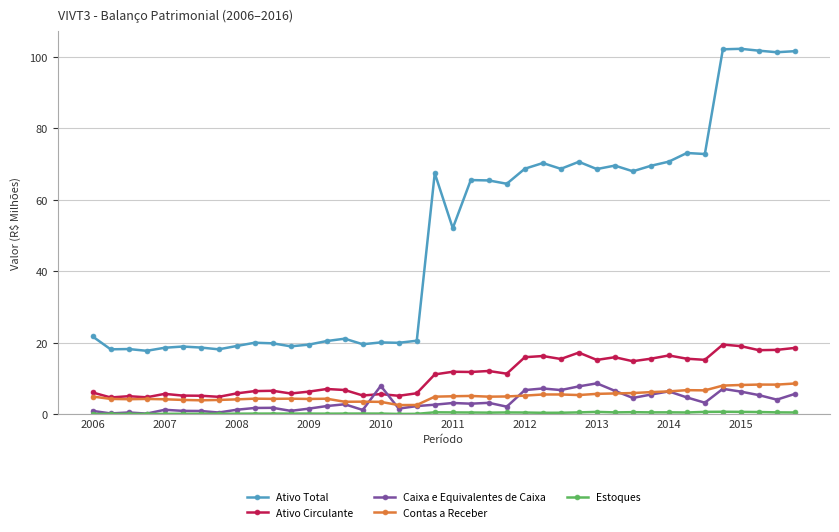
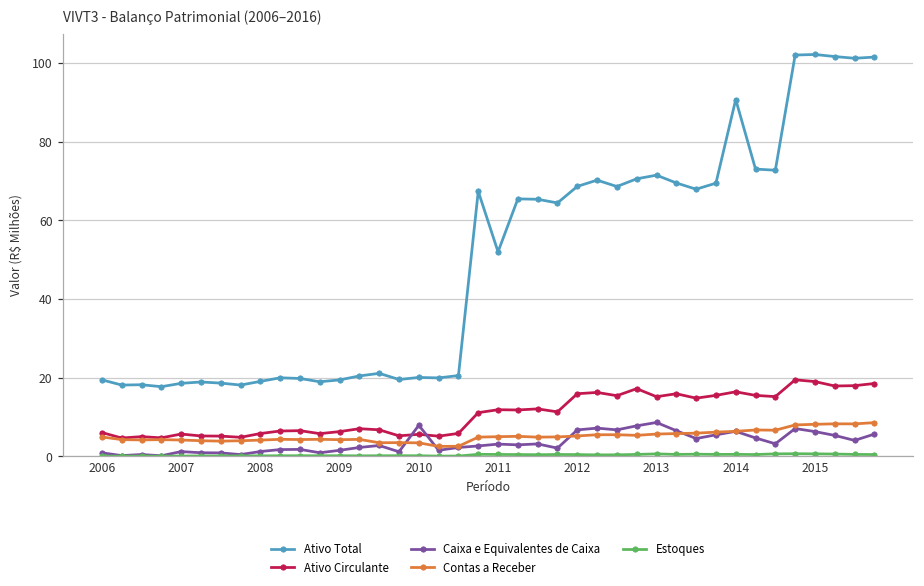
  {
    "Ativo Total": {
-     "2006": 22,
+     "2006": 19,
      "2007": 19,
      "2008": 19,
      "2009": 19,
      "2010": 20,
      "2011": 52,
      "2012": 69,
-     "2013": 69,
-     "2014": 71,
+     "2013": 72,
+     "2014": 91,
      "2015": 102
    },
    "Ativo Circulante": {
      "2006": 6,
      "2007": 6,
      "2008": 6,
      "2009": 6,
      "2010": 6,
      "2011": 12,
      "2012": 16,
      "2013": 15,
      "2014": 16,
      "2015": 19
    },
    "Caixa e Equivalentes de Caixa": {
      "2006": 1,
      "2007": 1,
      "2008": 1,
      "2009": 2,
      "2010": 8,
      "2011": 3,
      "2012": 7,
      "2013": 9,
      "2015": 6
    },
    "Contas a Receber": {
      "2006": 5,
      "2007": 4,
      "2008": 4,
      "2009": 4,
      "2010": 3,
      "2011": 5,
      "2012": 5,
      "2013": 6,
      "2015": 8
    },
    "Estoques": {
      "2006": 0,
      "2007": 0,
      "2008": 0,
      "2009": 0,
      "2010": 0,
      "2011": 0,
      "2012": 0,
      "2013": 1,
      "2014": 1,
      "2015": 1
    }
  }
